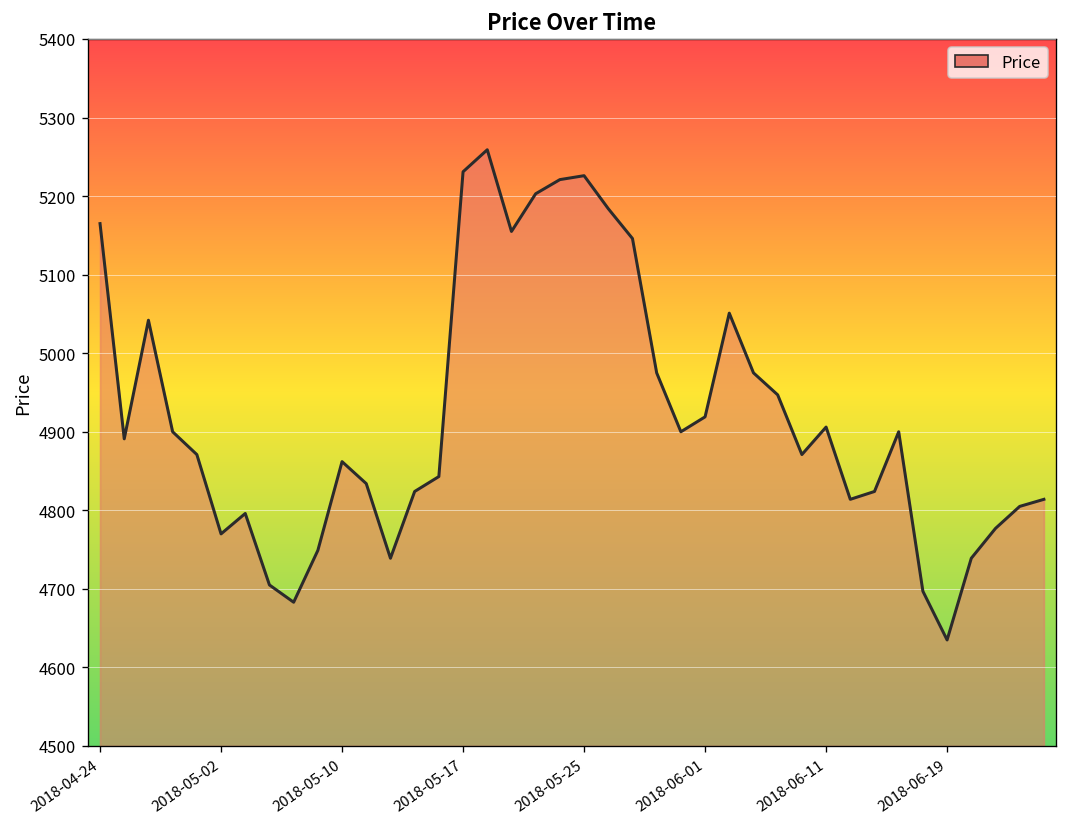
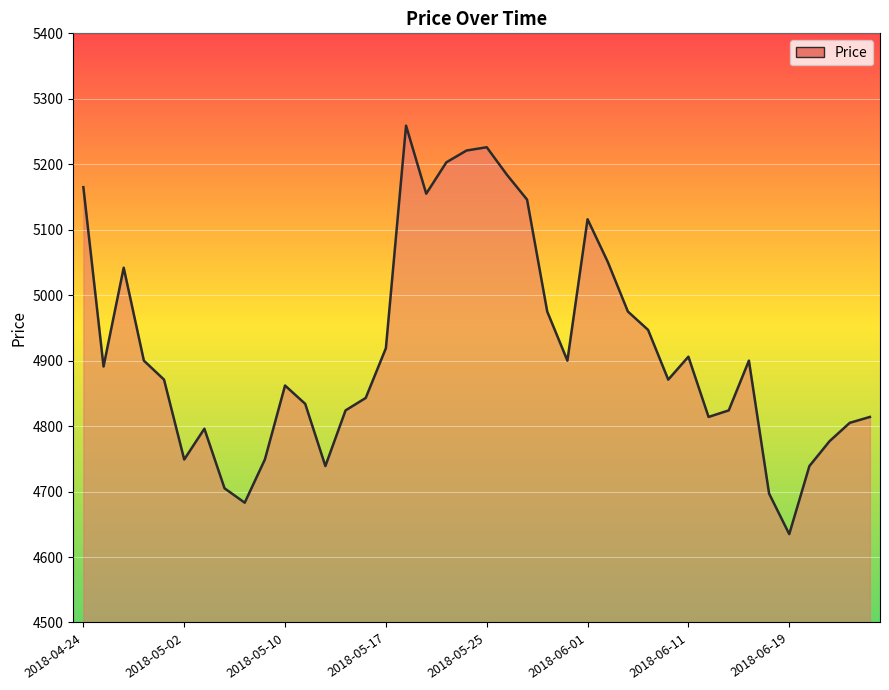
  {
    "2018-04-24": 5170,
-   "2018-05-02": 4770,
+   "2018-05-02": 4750,
    "2018-05-10": 4860,
-   "2018-05-17": 5230,
+   "2018-05-17": 4920,
    "2018-05-25": 5230,
-   "2018-06-01": 4920,
+   "2018-06-01": 5120,
    "2018-06-11": 4910,
    "2018-06-19": 4640
  }
